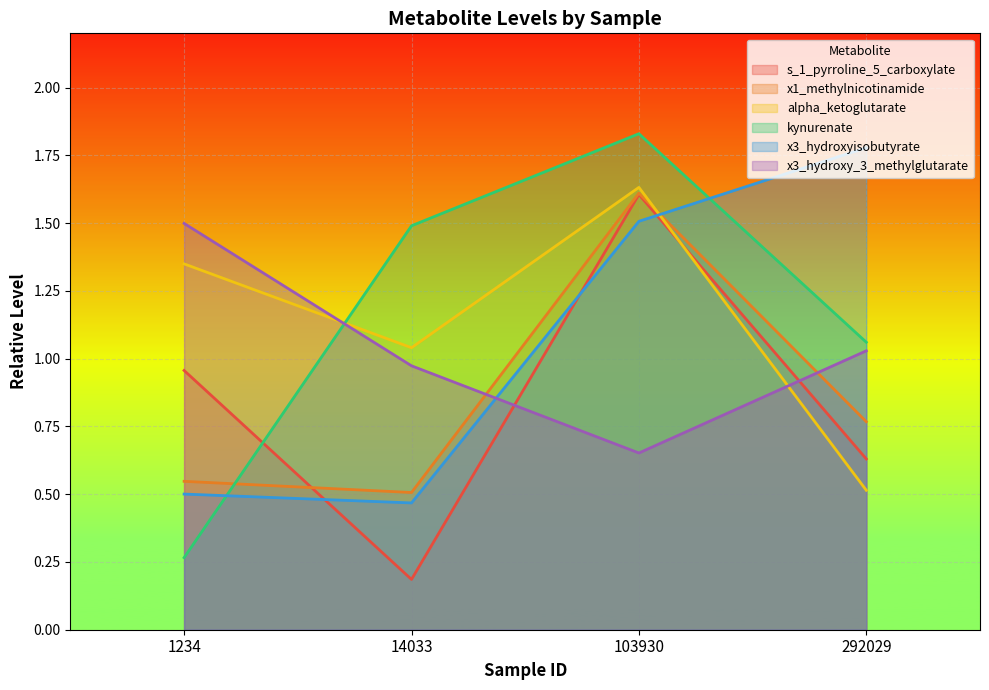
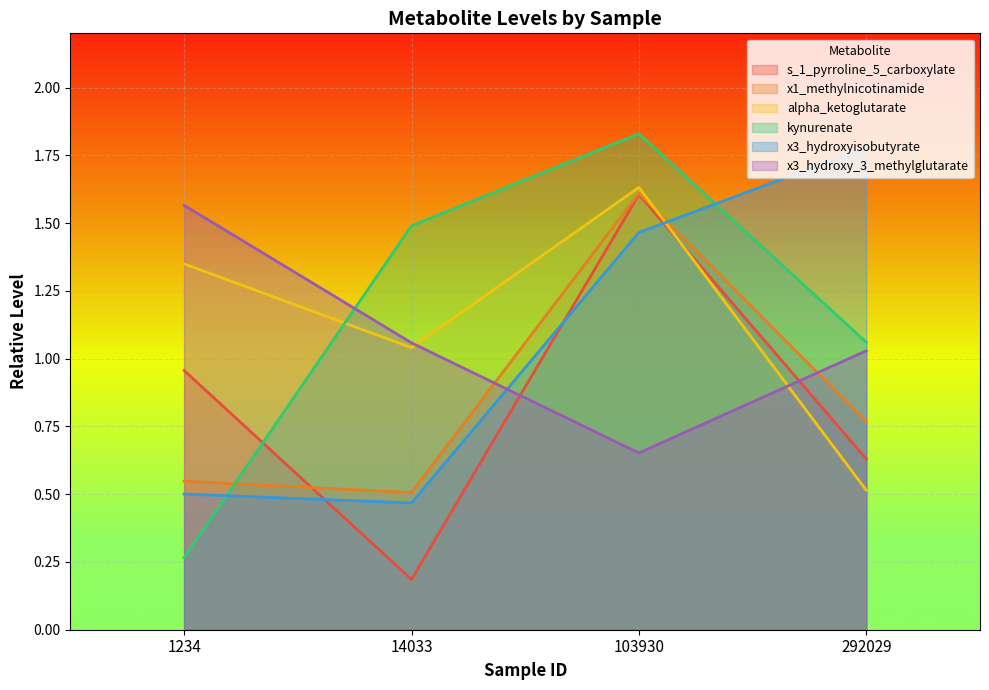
  {
    "kynurenate": {
      "1234": 0.27,
      "14033": 1.49,
      "103930": 1.83,
      "292029": 1.06
    },
    "x3_hydroxyisobutyrate": {
      "1234": 0.50,
      "14033": 0.47,
-     "103930": 1.51
+     "103930": 1.47
    },
    "x3_hydroxy_3_methylglutarate": {
-     "1234": 1.50,
-     "14033": 0.97,
+     "1234": 1.57,
+     "14033": 1.06,
      "103930": 0.65,
      "292029": 1.03
    }
  }
